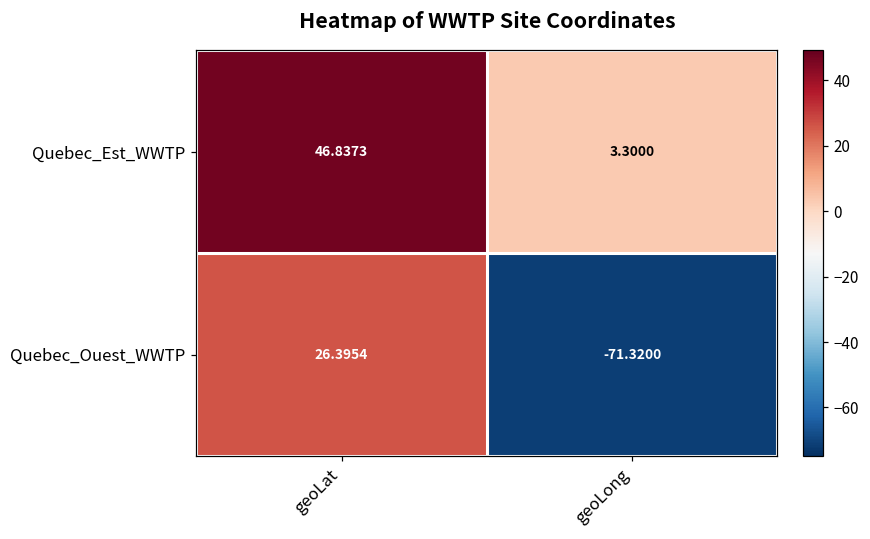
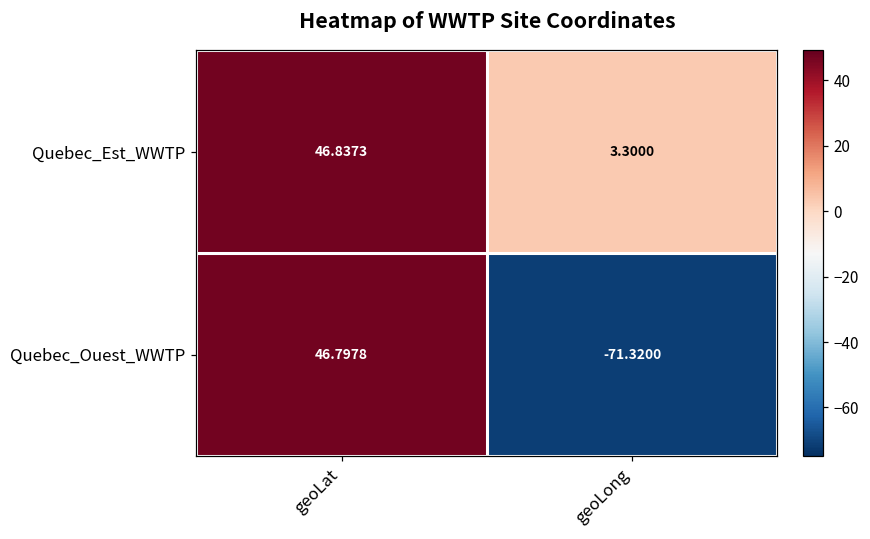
  {
    "Quebec_Est_WWTP": {
      "geoLat": 46.8373,
      "geoLong": 3.3000
    },
    "Quebec_Ouest_WWTP": {
-     "geoLat": 26.3954,
+     "geoLat": 46.7978,
      "geoLong": -71.3200
    }
  }
